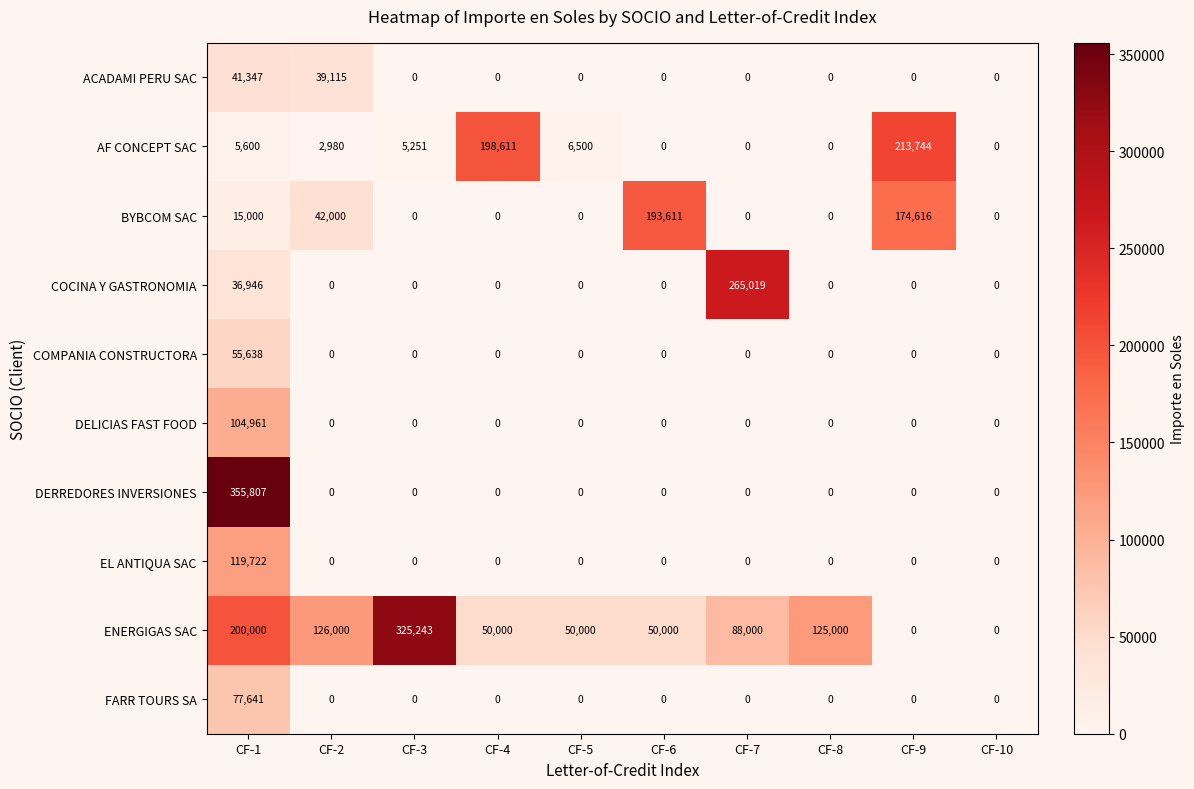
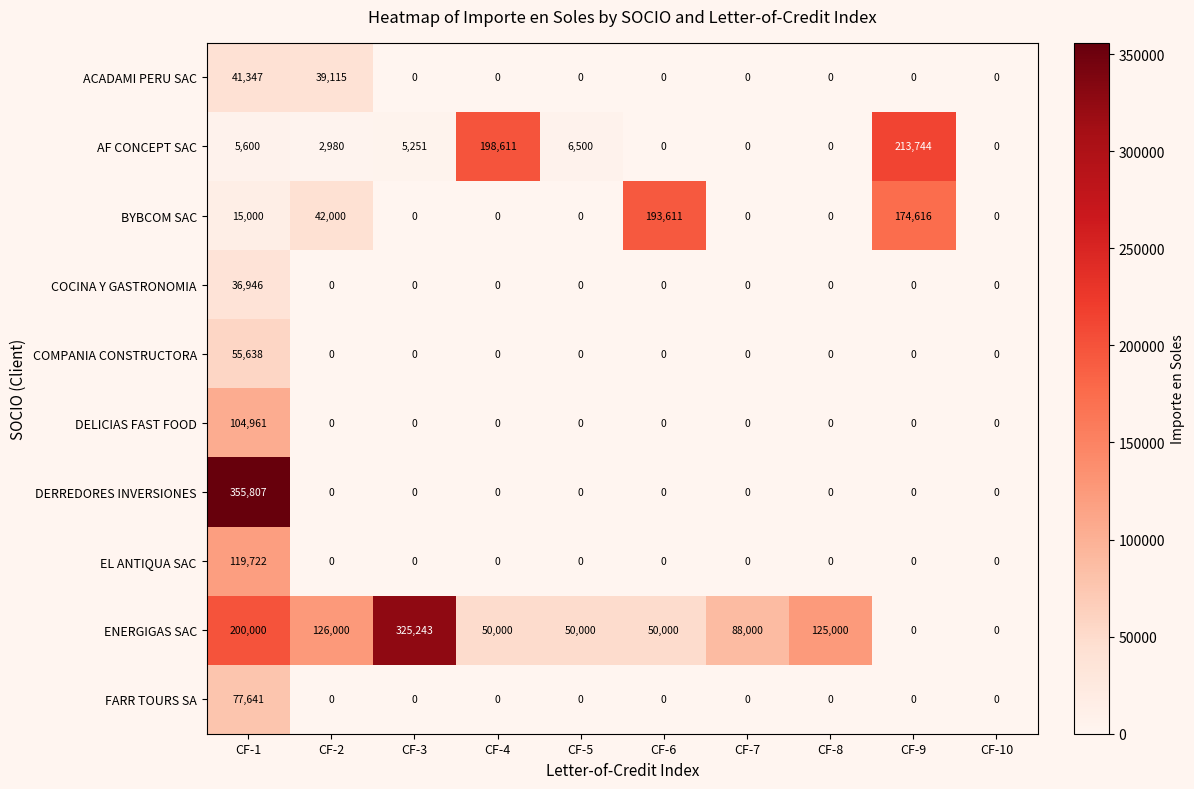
  {
    "ACADAMI PERU SAC": {
      "CF-1": "41,347",
      "CF-2": "39,115",
      "CF-3": "0",
      "CF-4": "0",
      "CF-5": "0",
      "CF-6": "0",
      "CF-7": "0",
      "CF-8": "0",
      "CF-9": "0",
      "CF-10": "0"
    },
    "AF CONCEPT SAC": {
      "CF-1": "5,600",
      "CF-2": "2,980",
      "CF-3": "5,251",
      "CF-4": "198,611",
      "CF-5": "6,500",
      "CF-6": "0",
      "CF-7": "0",
      "CF-8": "0",
      "CF-9": "213,744",
      "CF-10": "0"
    },
    "BYBCOM SAC": {
      "CF-1": "15,000",
      "CF-2": "42,000",
      "CF-3": "0",
      "CF-4": "0",
      "CF-5": "0",
      "CF-6": "193,611",
      "CF-7": "0",
      "CF-8": "0",
      "CF-9": "174,616",
      "CF-10": "0"
    },
    "COCINA Y GASTRONOMIA": {
      "CF-1": "36,946",
      "CF-2": "0",
      "CF-3": "0",
      "CF-4": "0",
      "CF-5": "0",
      "CF-6": "0",
-     "CF-7": "265,019",
+     "CF-7": "0",
      "CF-8": "0",
      "CF-9": "0",
      "CF-10": "0"
    },
    "COMPANIA CONSTRUCTORA": {
      "CF-1": "55,638",
      "CF-2": "0",
      "CF-3": "0",
      "CF-4": "0",
      "CF-5": "0",
      "CF-6": "0",
      "CF-7": "0",
      "CF-8": "0",
      "CF-9": "0",
      "CF-10": "0"
    },
    "DELICIAS FAST FOOD": {
      "CF-1": "104,961",
      "CF-2": "0",
      "CF-3": "0",
      "CF-4": "0",
      "CF-5": "0",
      "CF-6": "0",
      "CF-7": "0",
      "CF-8": "0",
      "CF-9": "0",
      "CF-10": "0"
    },
    "DERREDORES INVERSIONES": {
      "CF-1": "355,807",
      "CF-2": "0",
      "CF-3": "0",
      "CF-4": "0",
      "CF-5": "0",
      "CF-6": "0",
      "CF-7": "0",
      "CF-8": "0",
      "CF-9": "0",
      "CF-10": "0"
    },
    "EL ANTIQUA SAC": {
      "CF-1": "119,722",
      "CF-2": "0",
      "CF-3": "0",
      "CF-4": "0",
      "CF-5": "0",
      "CF-6": "0",
      "CF-7": "0",
      "CF-8": "0",
      "CF-9": "0",
      "CF-10": "0"
    },
    "ENERGIGAS SAC": {
      "CF-1": "200,000",
      "CF-2": "126,000",
      "CF-3": "325,243",
      "CF-4": "50,000",
      "CF-5": "50,000",
      "CF-6": "50,000",
      "CF-7": "88,000",
      "CF-8": "125,000",
      "CF-9": "0",
      "CF-10": "0"
    },
    "FARR TOURS SA": {
      "CF-1": "77,641",
      "CF-2": "0",
      "CF-3": "0",
      "CF-4": "0",
      "CF-5": "0",
      "CF-6": "0",
      "CF-7": "0",
      "CF-8": "0",
      "CF-9": "0",
      "CF-10": "0"
    }
  }
